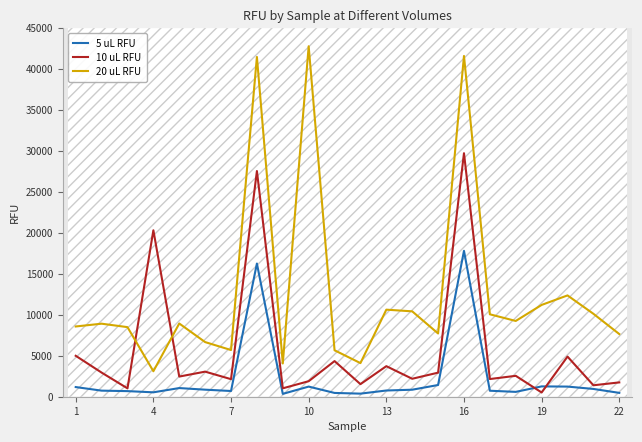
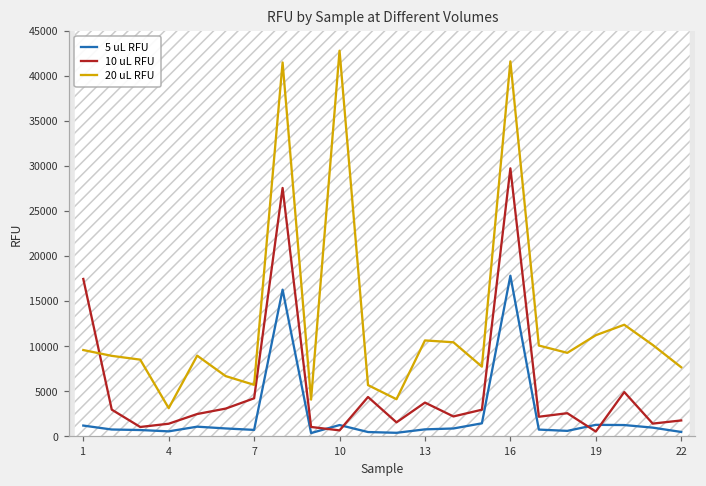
  {
    "10 uL RFU": {
-     "1": 5000,
-     "4": 20000,
-     "7": 2000,
-     "10": 2000,
+     "1": 17000,
+     "4": 1000,
+     "7": 4000,
+     "10": 1000,
      "13": 4000,
      "16": 30000,
      "19": 1000,
      "22": 2000
    },
    "20 uL RFU": {
-     "1": 9000,
+     "1": 10000,
      "4": 3000,
      "7": 6000,
      "10": 43000,
      "13": 11000,
      "16": 42000,
      "19": 11000,
      "22": 8000
    }
  }
